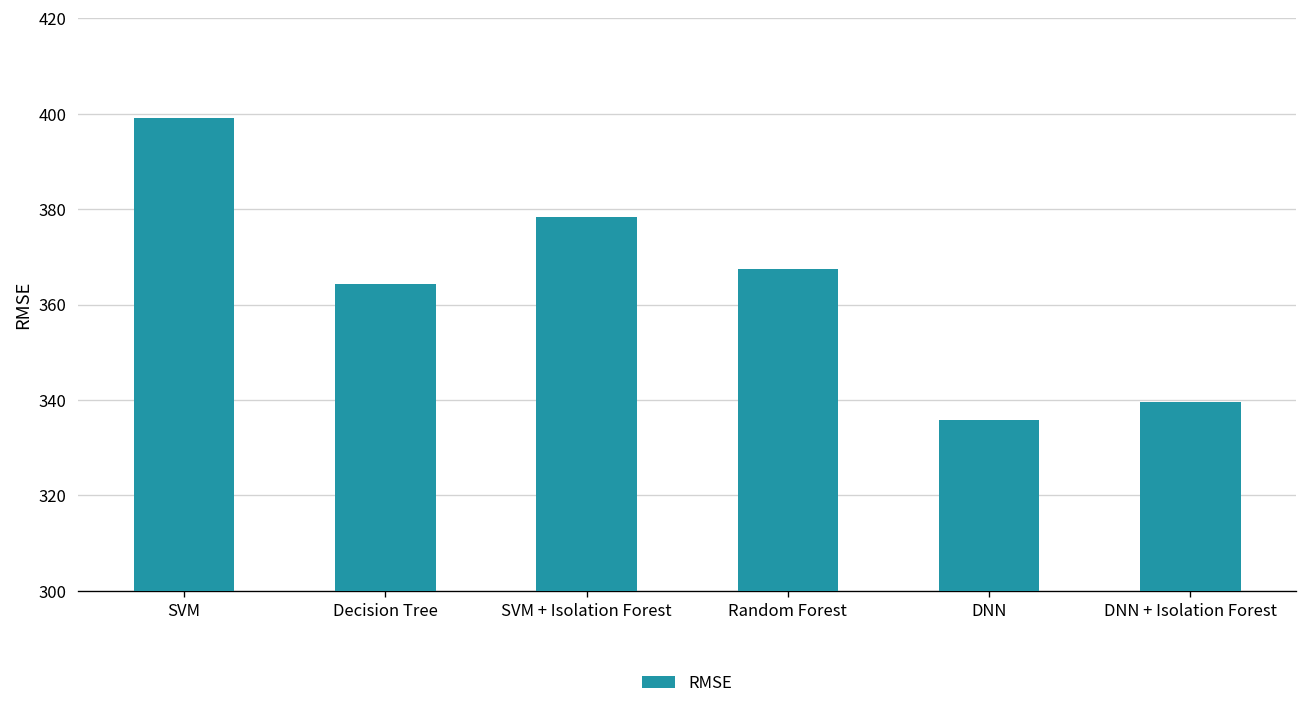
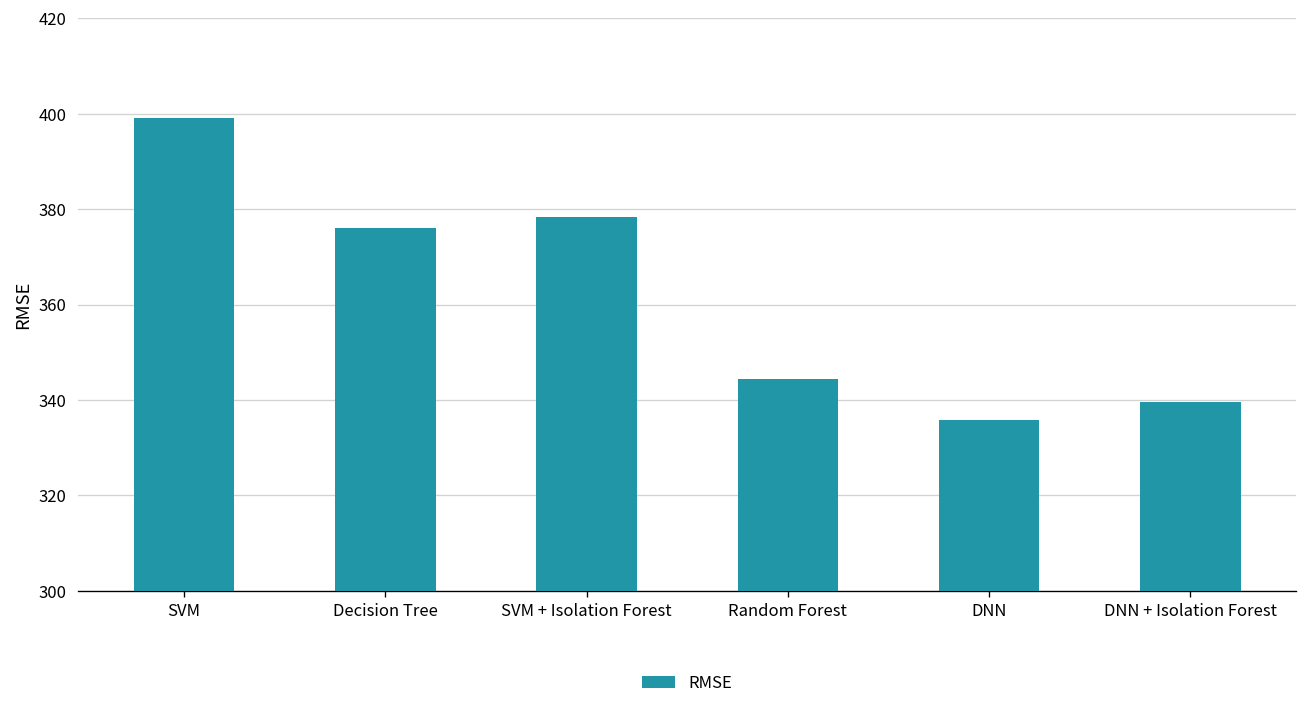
  {
    "SVM": 399,
-   "Decision Tree": 364,
+   "Decision Tree": 376,
    "SVM + Isolation Forest": 378,
-   "Random Forest": 368,
+   "Random Forest": 345,
    "DNN": 336,
    "DNN + Isolation Forest": 340
  }
